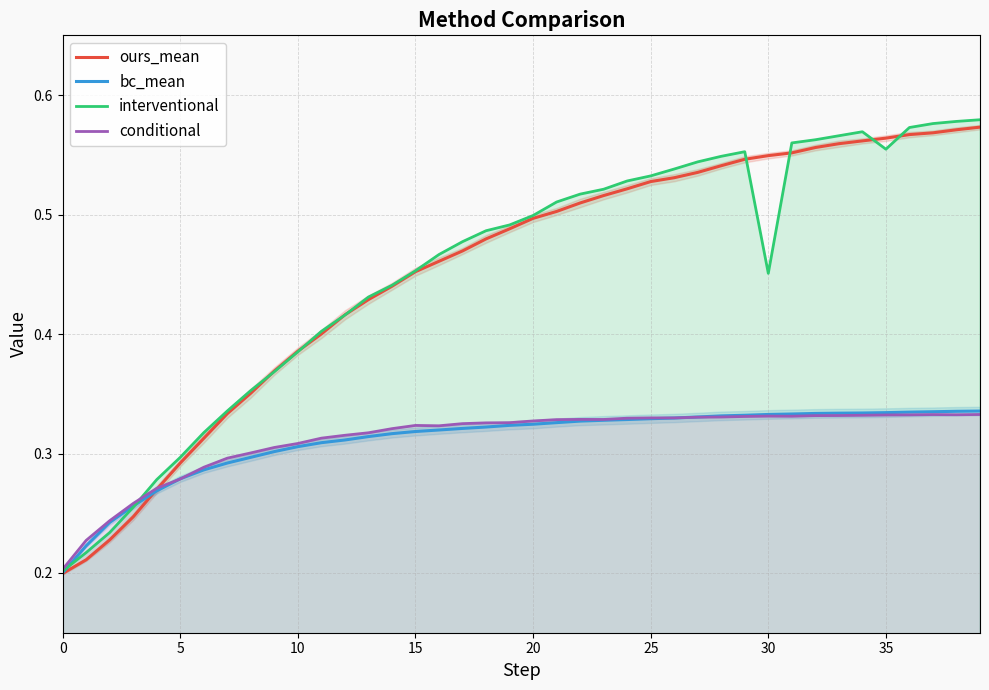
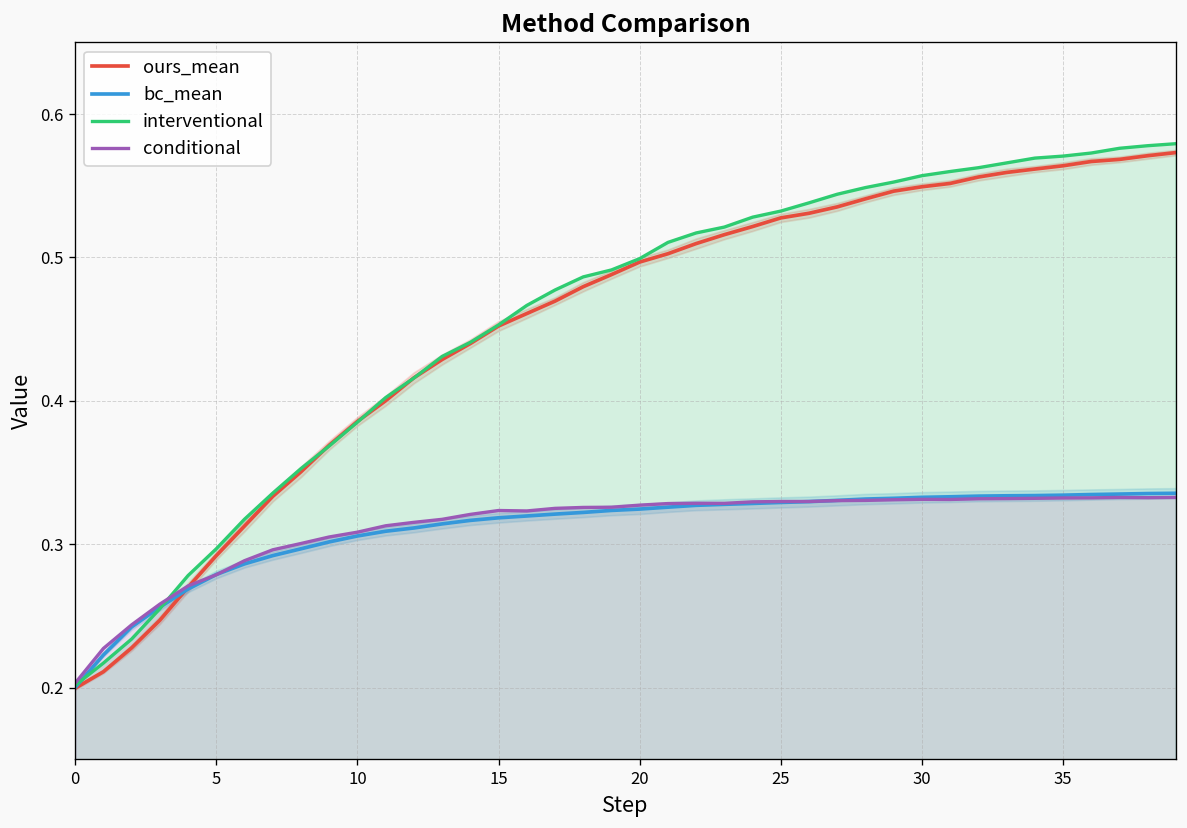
  {
    "interventional": {
-     "30": 0.451,
-     "35": 0.555
+     "30": 0.557,
+     "35": 0.571
    }
  }
